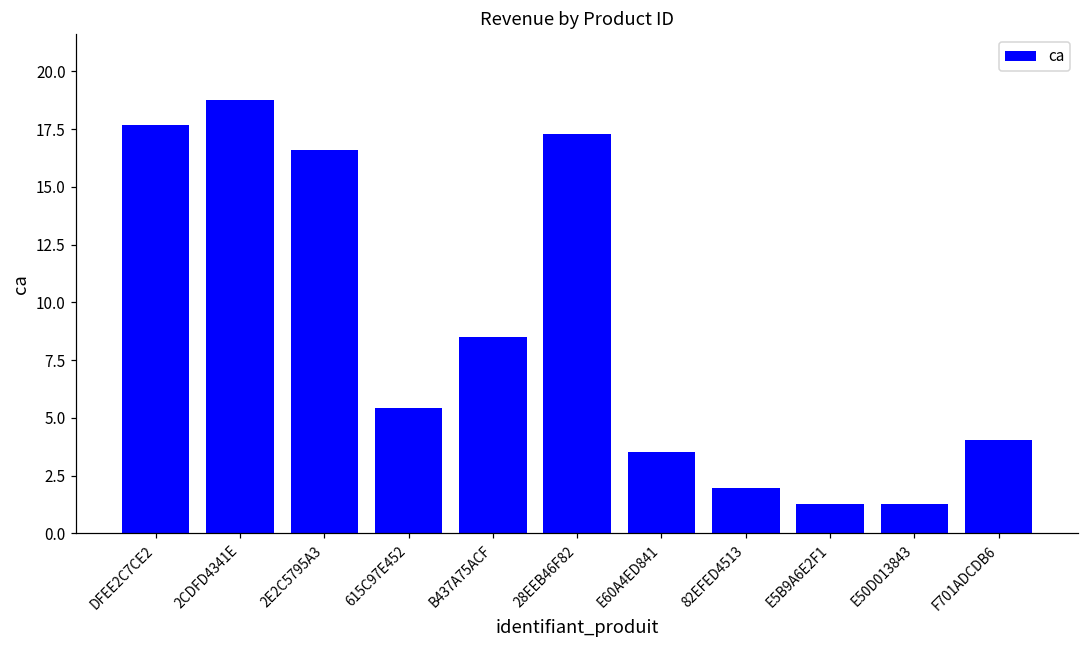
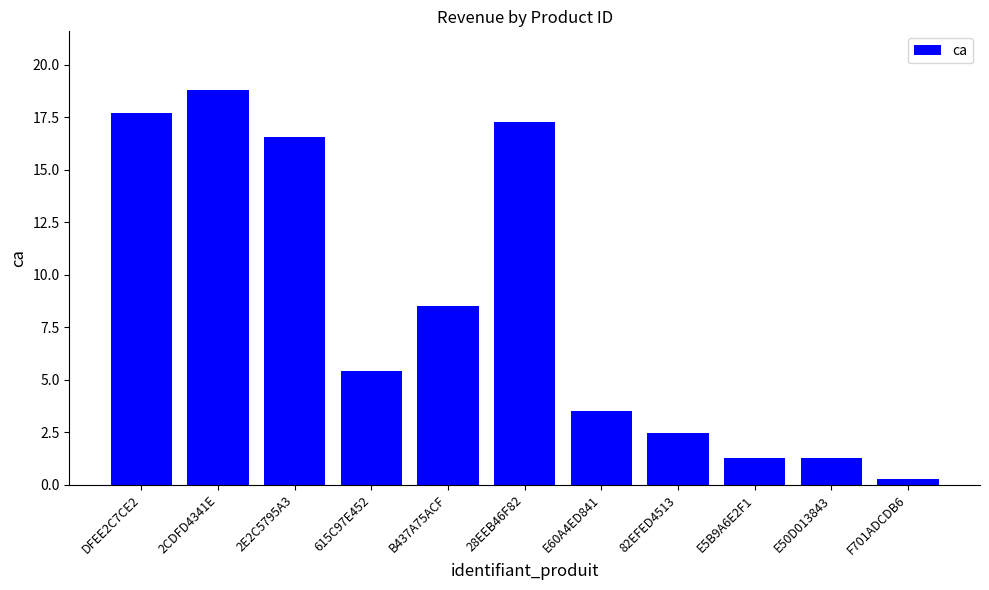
  {
    "DFEE2C7CE2": 17.7,
    "2CDFD4341E": 18.8,
    "2E2C5795A3": 16.6,
    "615C97E452": 5.4,
    "B437A75ACF": 8.5,
    "28EEB46F82": 17.3,
    "E60A4ED841": 3.5,
-   "82EFED4513": 2.0,
+   "82EFED4513": 2.5,
    "E5B9A6E2F1": 1.3,
    "E50D013843": 1.3,
-   "F701ADCDB6": 4.1
+   "F701ADCDB6": 0.3
  }
